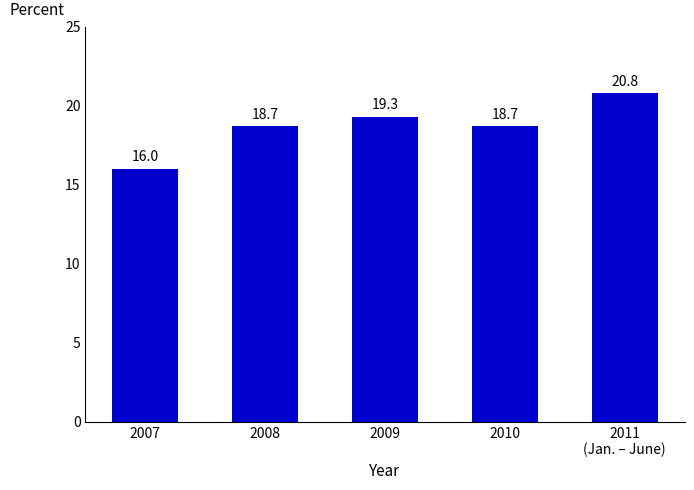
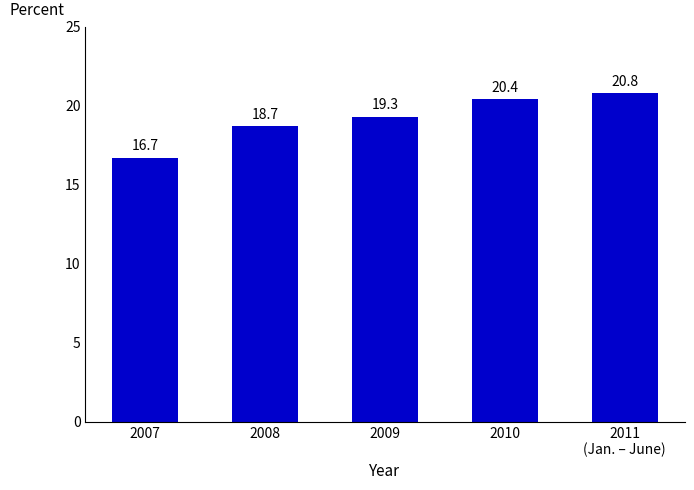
  {
-   "2007": 16.0,
+   "2007": 16.7,
    "2008": 18.7,
    "2009": 19.3,
-   "2010": 18.7,
+   "2010": 20.4,
    "2011 (Jan. – June)": 20.8
  }
